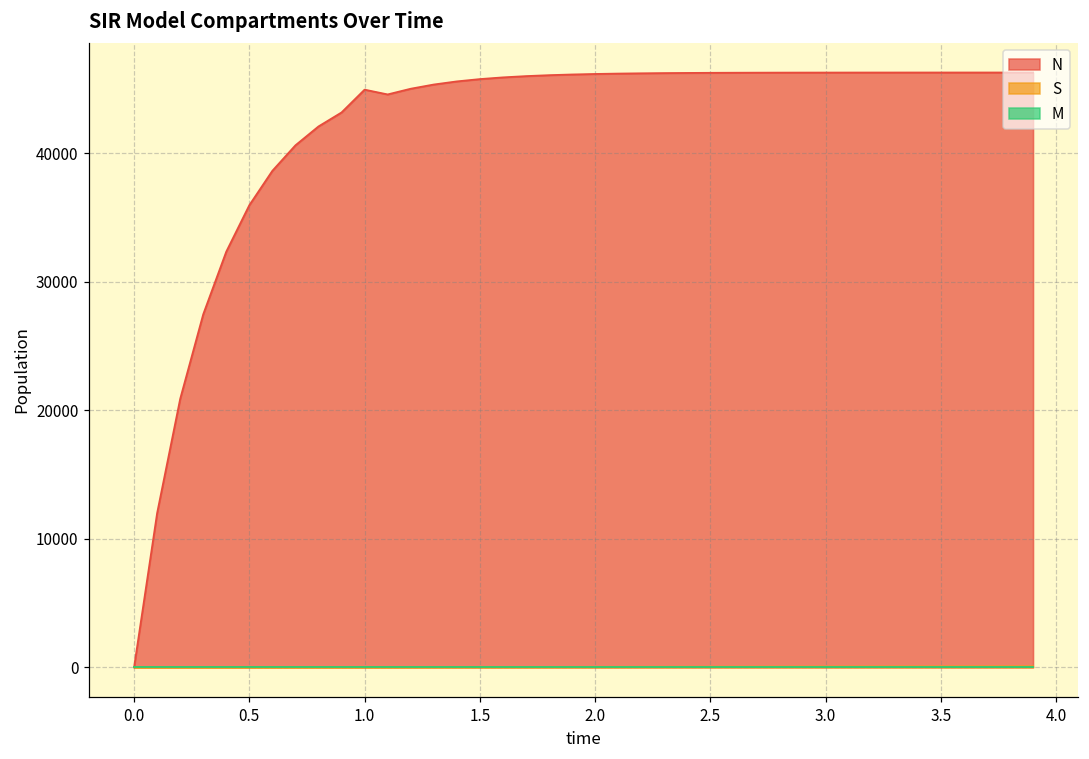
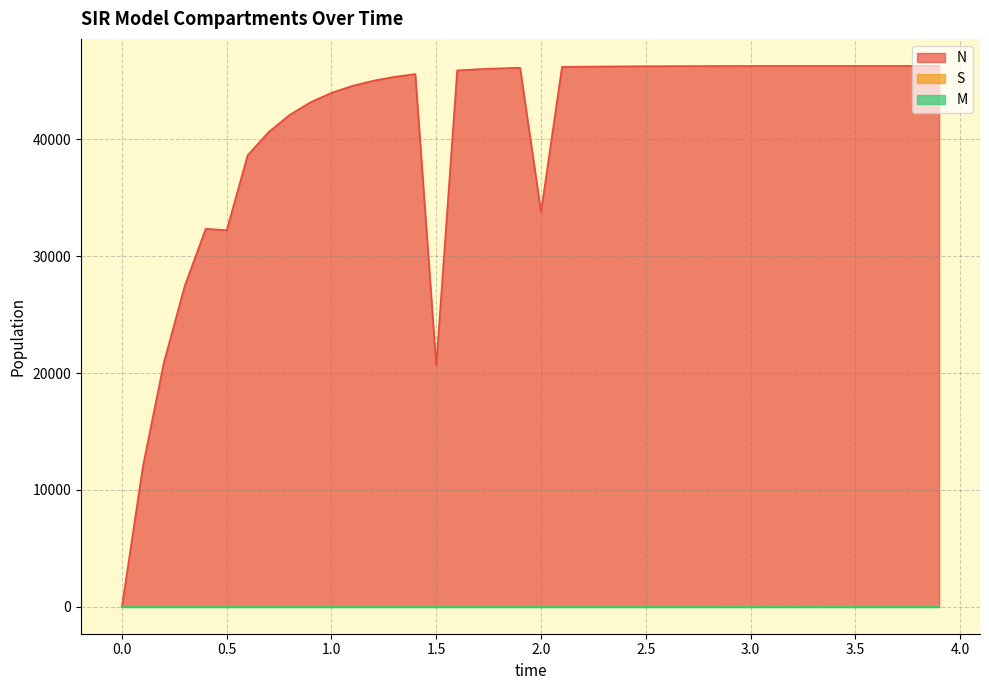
  {
    "N": {
-     "0.5": 36000,
-     "1.0": 45000,
-     "1.5": 45800,
-     "2.0": 46200,
+     "0.5": 32200,
+     "1.0": 44000,
+     "1.5": 20600,
+     "2.0": 33800,
      "2.5": 46300,
      "3.0": 46300,
      "3.5": 46300
    }
  }
